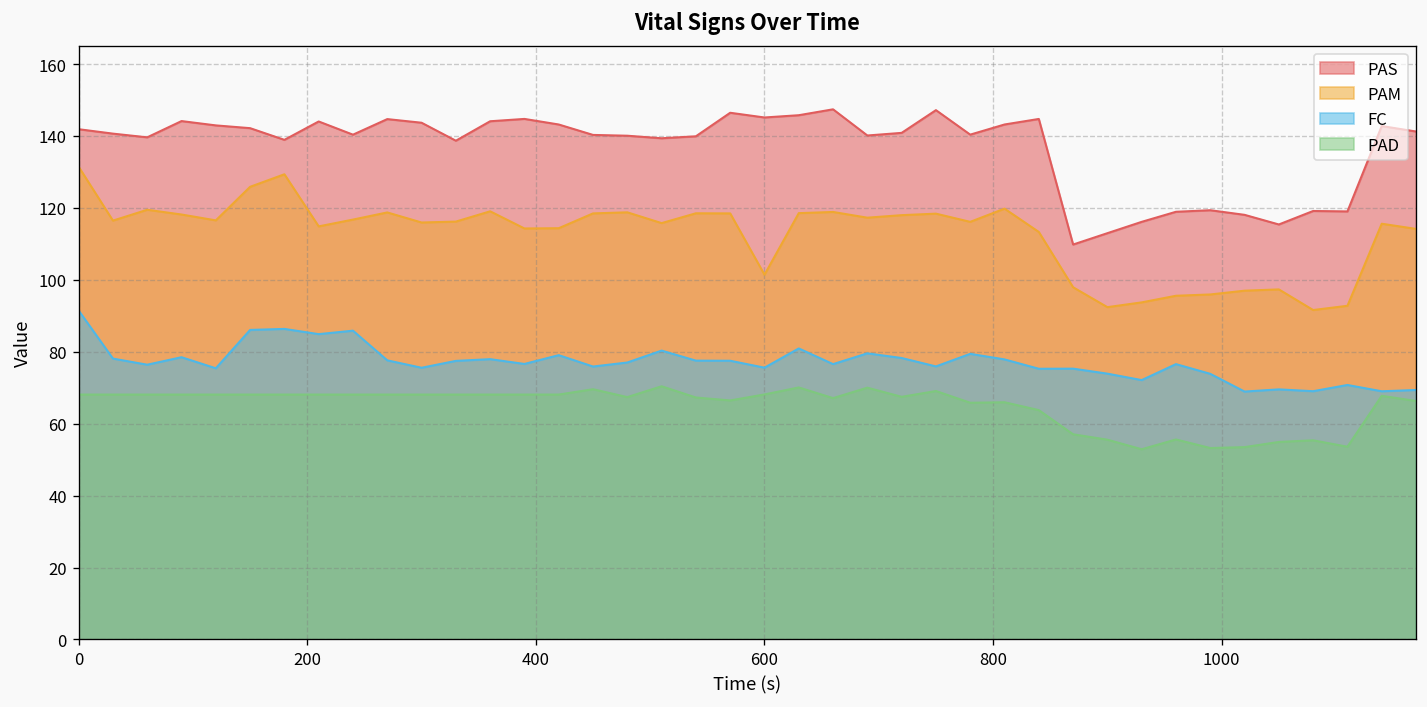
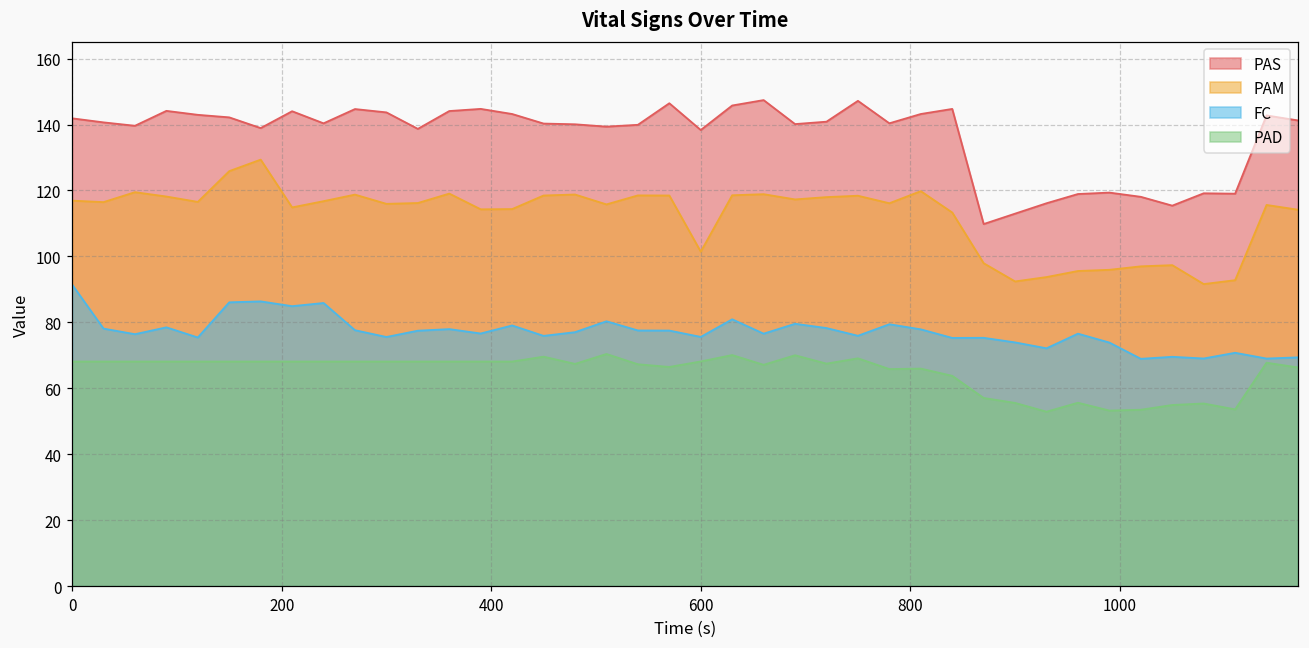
  {
    "PAS": {
      "0": 142,
-     "600": 145
+     "600": 138
    },
    "PAM": {
-     "0": 131,
+     "0": 117,
      "600": 101
    },
    "FC": {
      "0": 91,
      "600": 76
    },
    "PAD": {
      "0": 68,
      "600": 68
    }
  }
